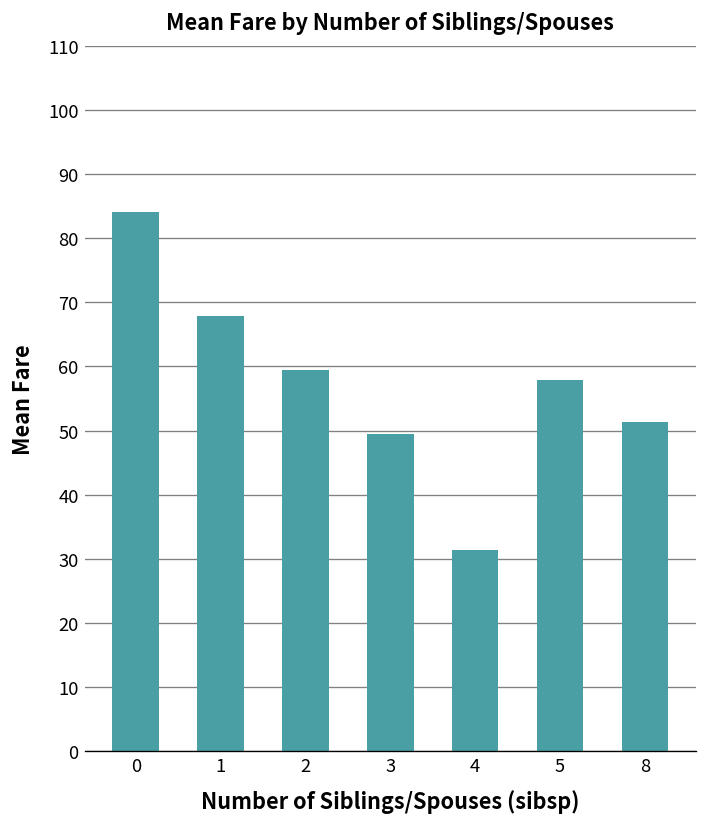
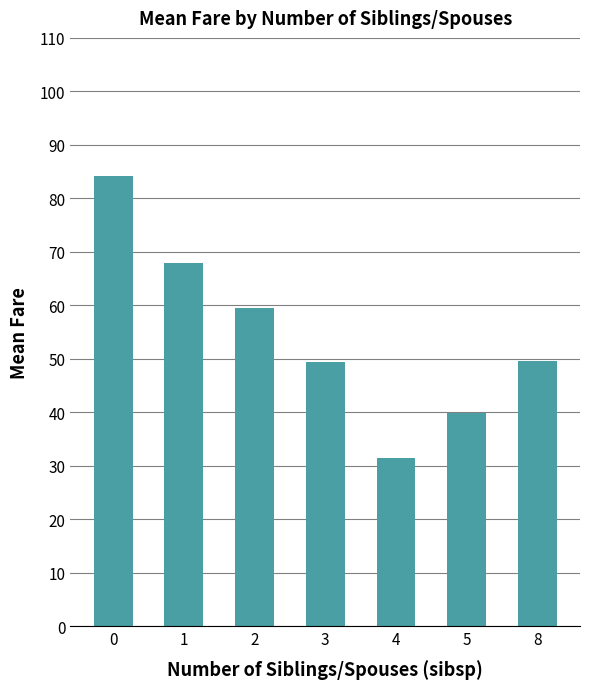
  {
    "0": 84,
    "1": 68,
    "2": 59,
    "3": 49,
    "4": 31,
-   "5": 58,
-   "8": 51
+   "5": 40,
+   "8": 50
  }
